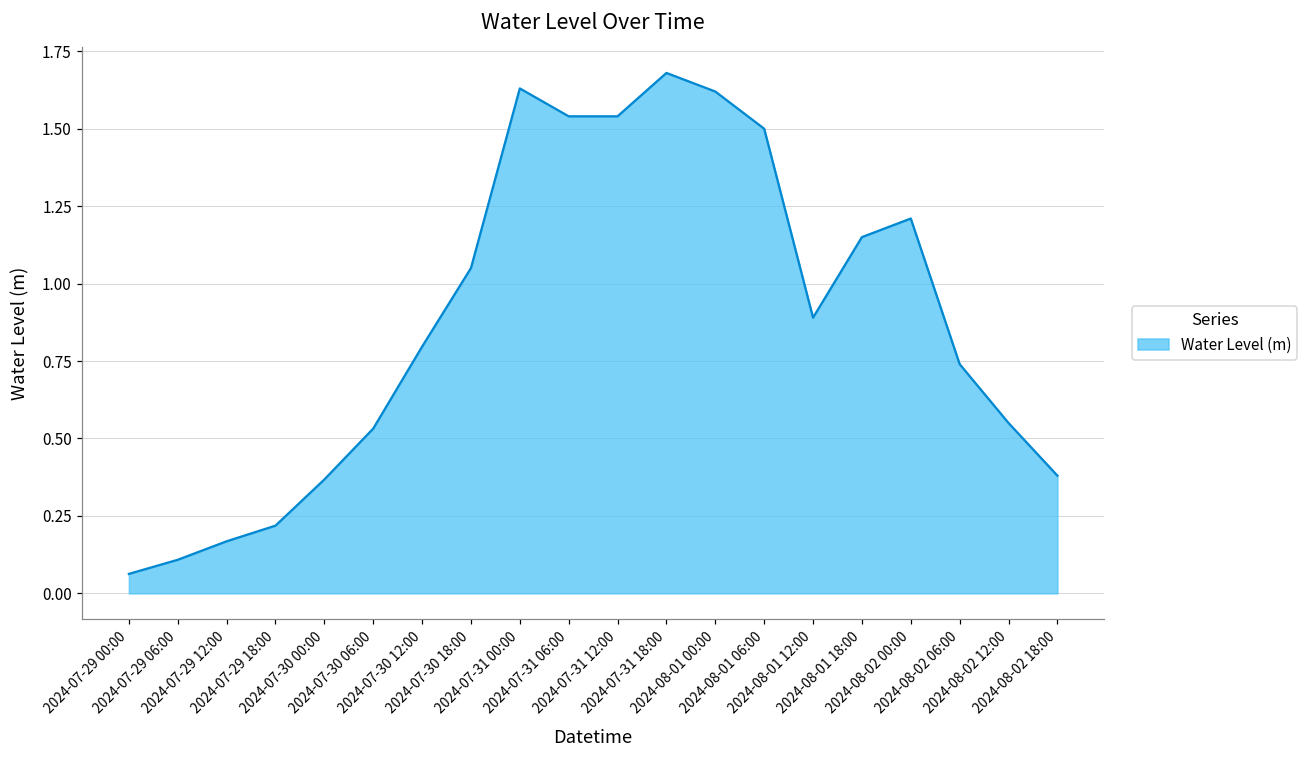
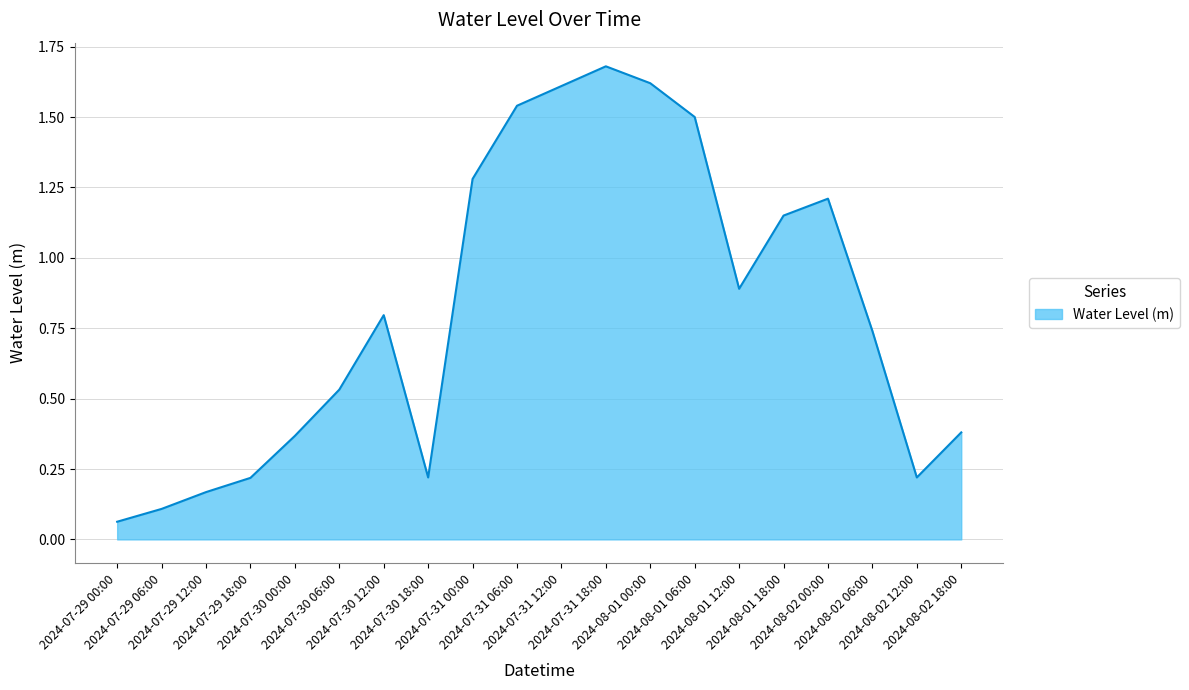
  {
    "2024-07-29 00:00": 0.06,
    "2024-07-29 06:00": 0.11,
    "2024-07-29 12:00": 0.17,
    "2024-07-29 18:00": 0.22,
    "2024-07-30 00:00": 0.37,
    "2024-07-30 06:00": 0.53,
    "2024-07-30 12:00": 0.80,
-   "2024-07-30 18:00": 1.05,
-   "2024-07-31 00:00": 1.63,
+   "2024-07-30 18:00": 0.22,
+   "2024-07-31 00:00": 1.28,
    "2024-07-31 06:00": 1.54,
-   "2024-07-31 12:00": 1.54,
+   "2024-07-31 12:00": 1.61,
    "2024-07-31 18:00": 1.68,
    "2024-08-01 00:00": 1.62,
    "2024-08-01 06:00": 1.50,
    "2024-08-01 12:00": 0.89,
    "2024-08-01 18:00": 1.15,
    "2024-08-02 00:00": 1.21,
    "2024-08-02 06:00": 0.74,
-   "2024-08-02 12:00": 0.55,
+   "2024-08-02 12:00": 0.22,
    "2024-08-02 18:00": 0.38
  }
